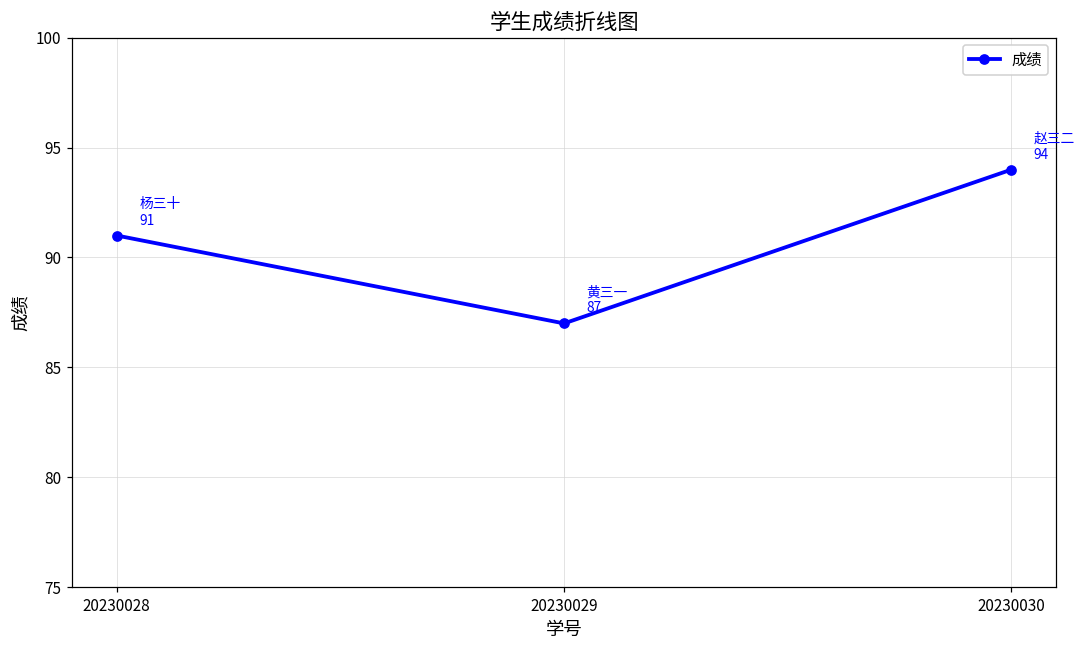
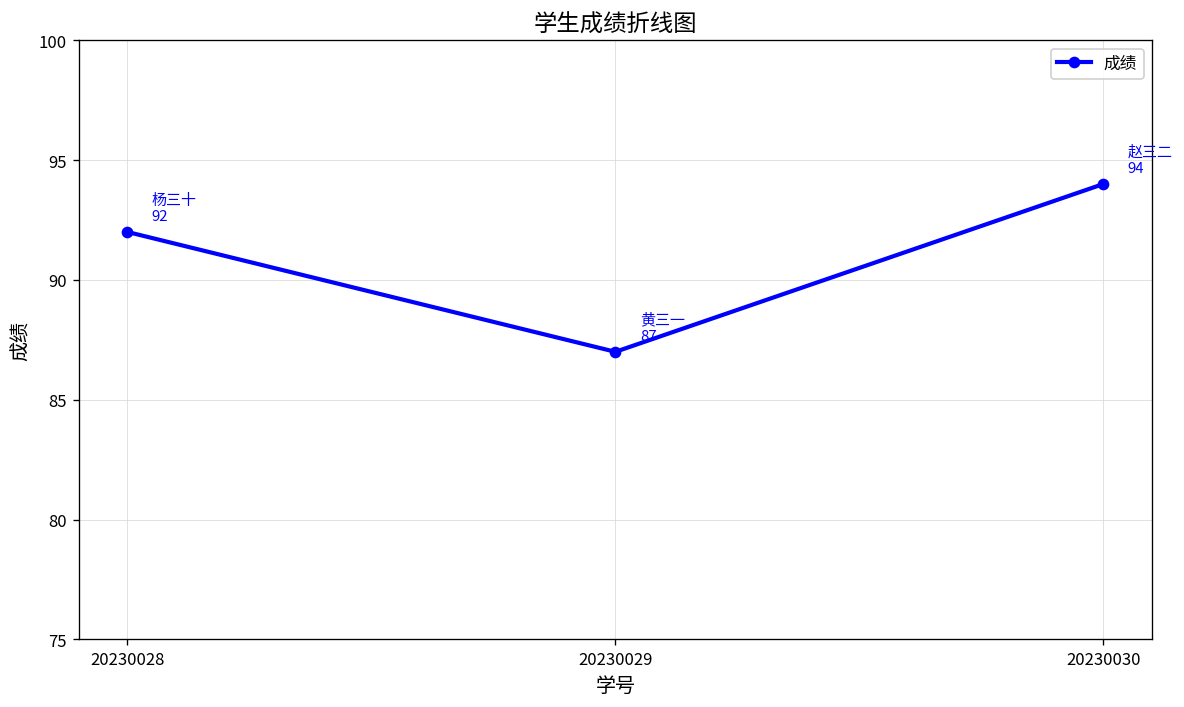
  {
-   "20230028": 91,
+   "20230028": 92,
    "20230029": 87,
    "20230030": 94
  }
